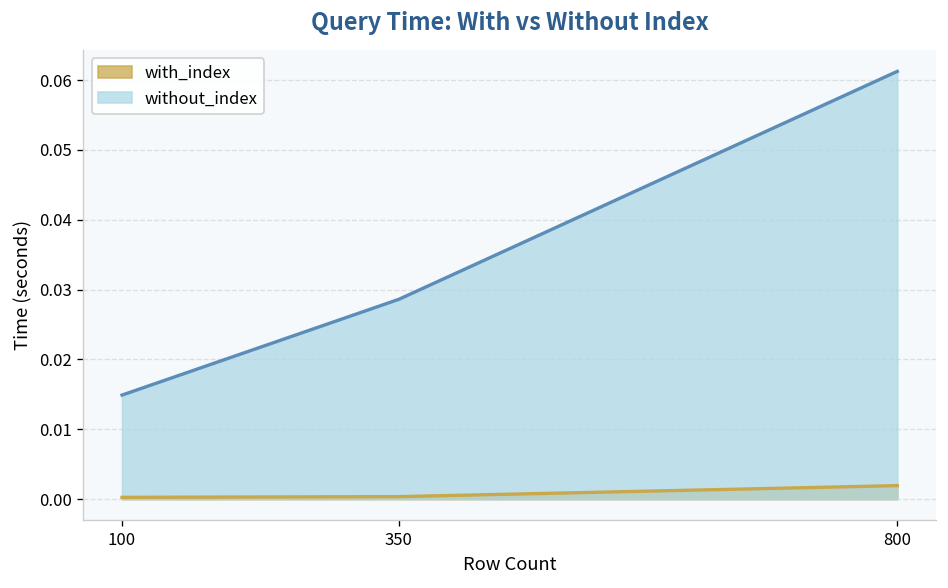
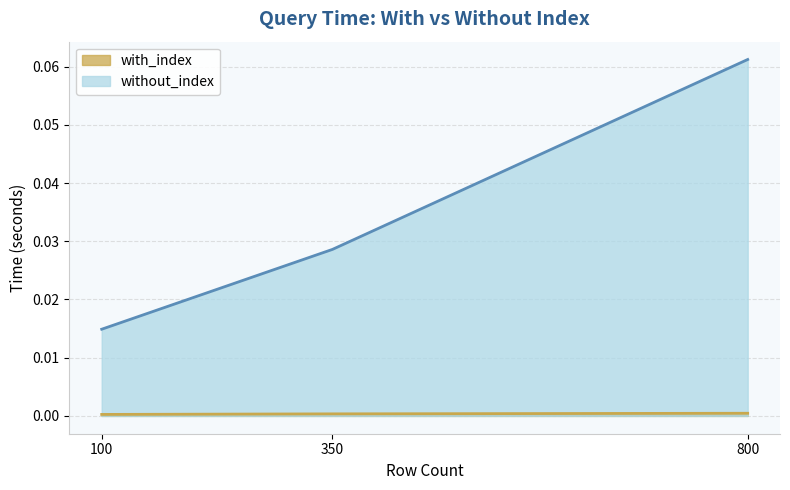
  {
    "with_index": {
      "100": 0.000,
      "350": 0.000,
-     "800": 0.002
+     "800": 0.000
    },
    "without_index": {
      "100": 0.015,
      "350": 0.029,
      "800": 0.061
    }
  }
